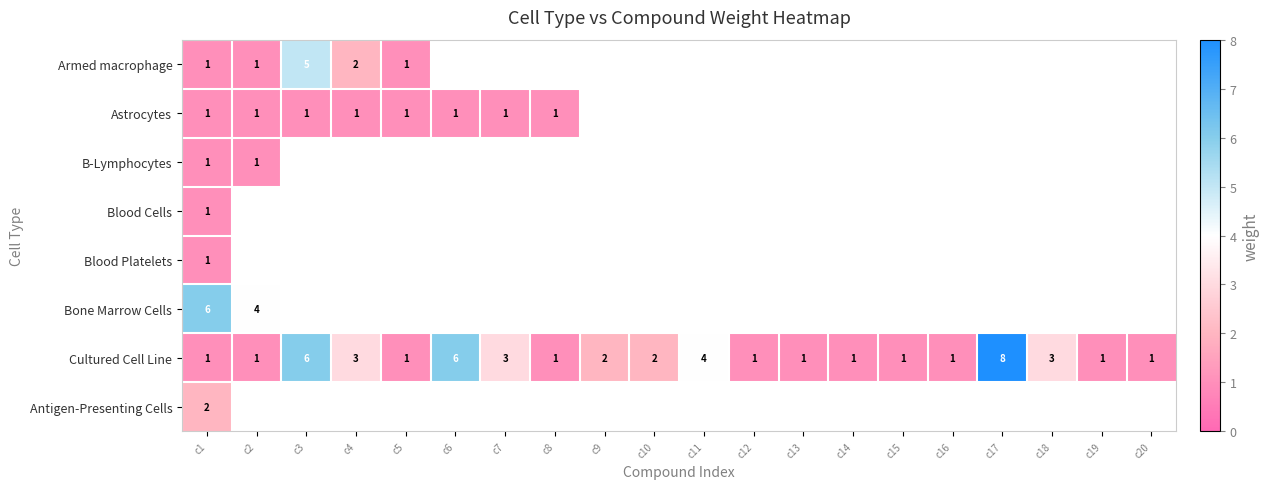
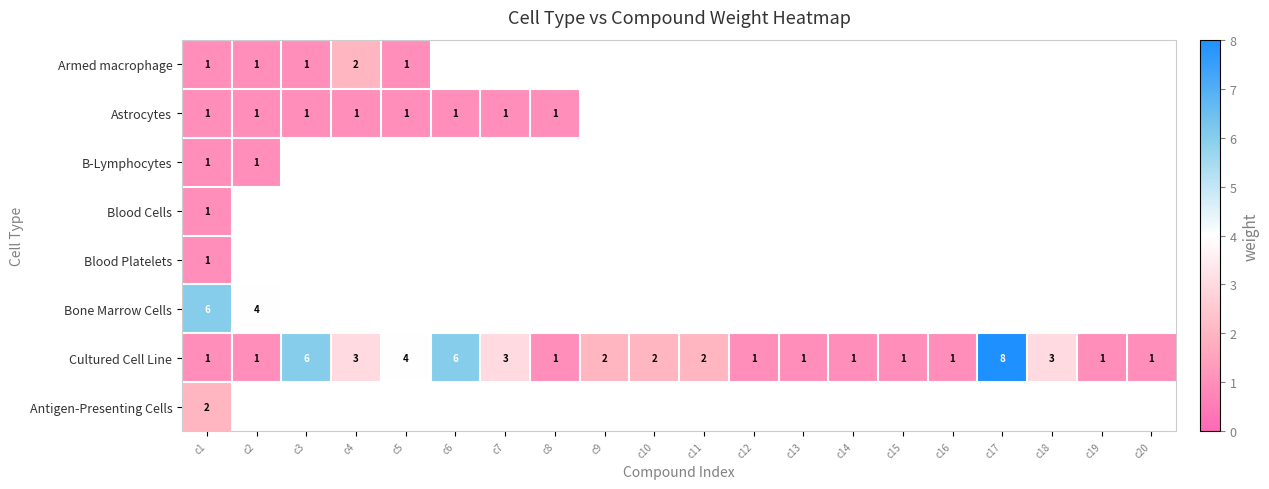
  {
    "Armed macrophage": {
      "c1": 1,
      "c2": 1,
-     "c3": 5,
+     "c3": 1,
      "c4": 2,
      "c5": 1
    },
    "Astrocytes": {
      "c1": 1,
      "c2": 1,
      "c3": 1,
      "c4": 1,
      "c5": 1,
      "c6": 1,
      "c7": 1,
      "c8": 1
    },
    "B-Lymphocytes": {
      "c1": 1,
      "c2": 1
    },
    "Blood Cells": {
      "c1": 1
    },
    "Blood Platelets": {
      "c1": 1
    },
    "Bone Marrow Cells": {
      "c1": 6,
      "c2": 4
    },
    "Cultured Cell Line": {
      "c1": 1,
      "c2": 1,
      "c3": 6,
      "c4": 3,
-     "c5": 1,
+     "c5": 4,
      "c6": 6,
      "c7": 3,
      "c8": 1,
      "c9": 2,
      "c10": 2,
-     "c11": 4,
+     "c11": 2,
      "c12": 1,
      "c13": 1,
      "c14": 1,
      "c15": 1,
      "c16": 1,
      "c17": 8,
      "c18": 3,
      "c19": 1,
      "c20": 1
    },
    "Antigen-Presenting Cells": {
      "c1": 2
    }
  }
